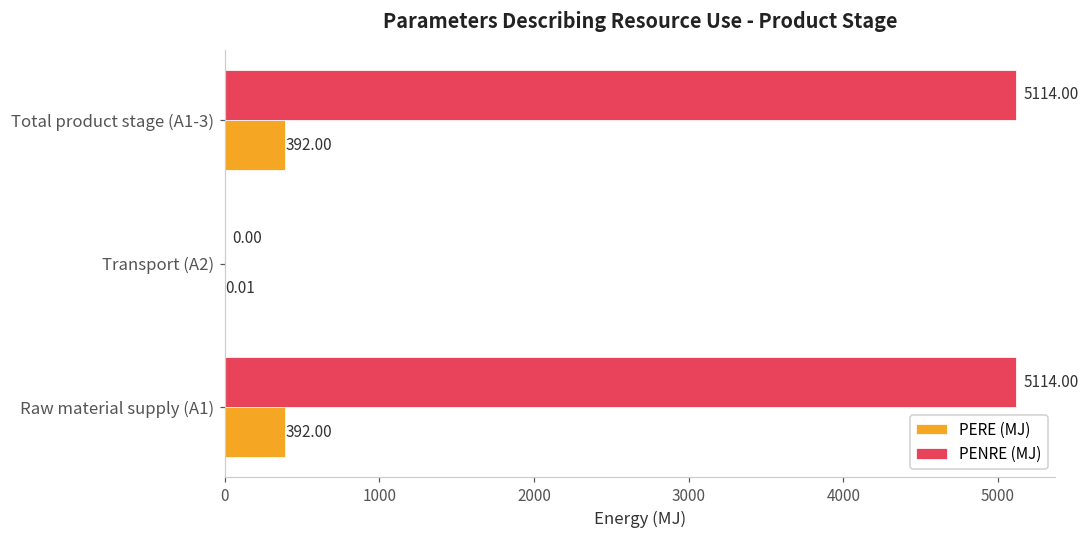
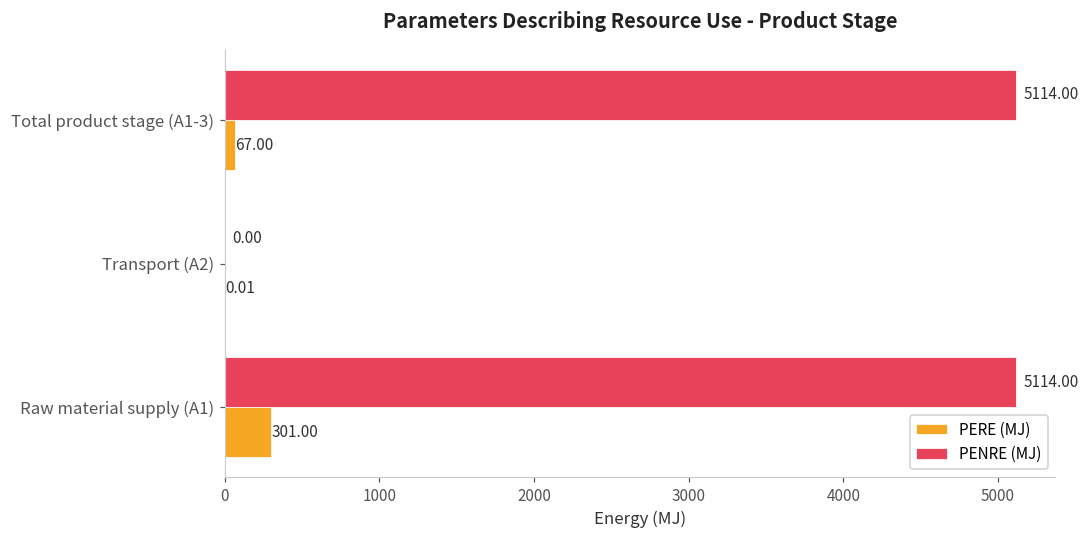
  {
    "PERE (MJ)": {
-     "Total product stage (A1-3)": 392.00,
+     "Total product stage (A1-3)": 67.00,
      "Transport (A2)": 0.01,
-     "Raw material supply (A1)": 392.00
+     "Raw material supply (A1)": 301.00
    },
    "PENRE (MJ)": {
      "Total product stage (A1-3)": 5114.00,
      "Transport (A2)": 0.00,
      "Raw material supply (A1)": 5114.00
    }
  }
